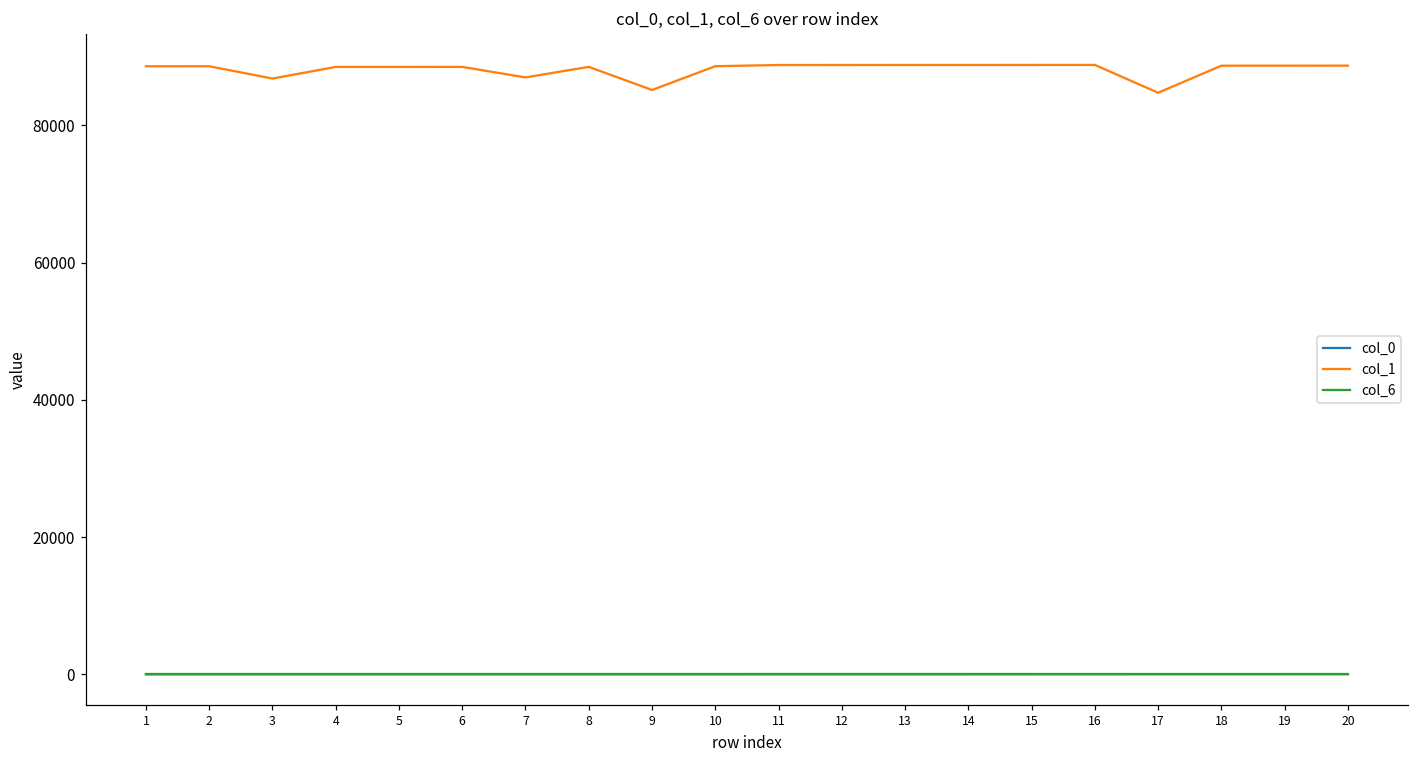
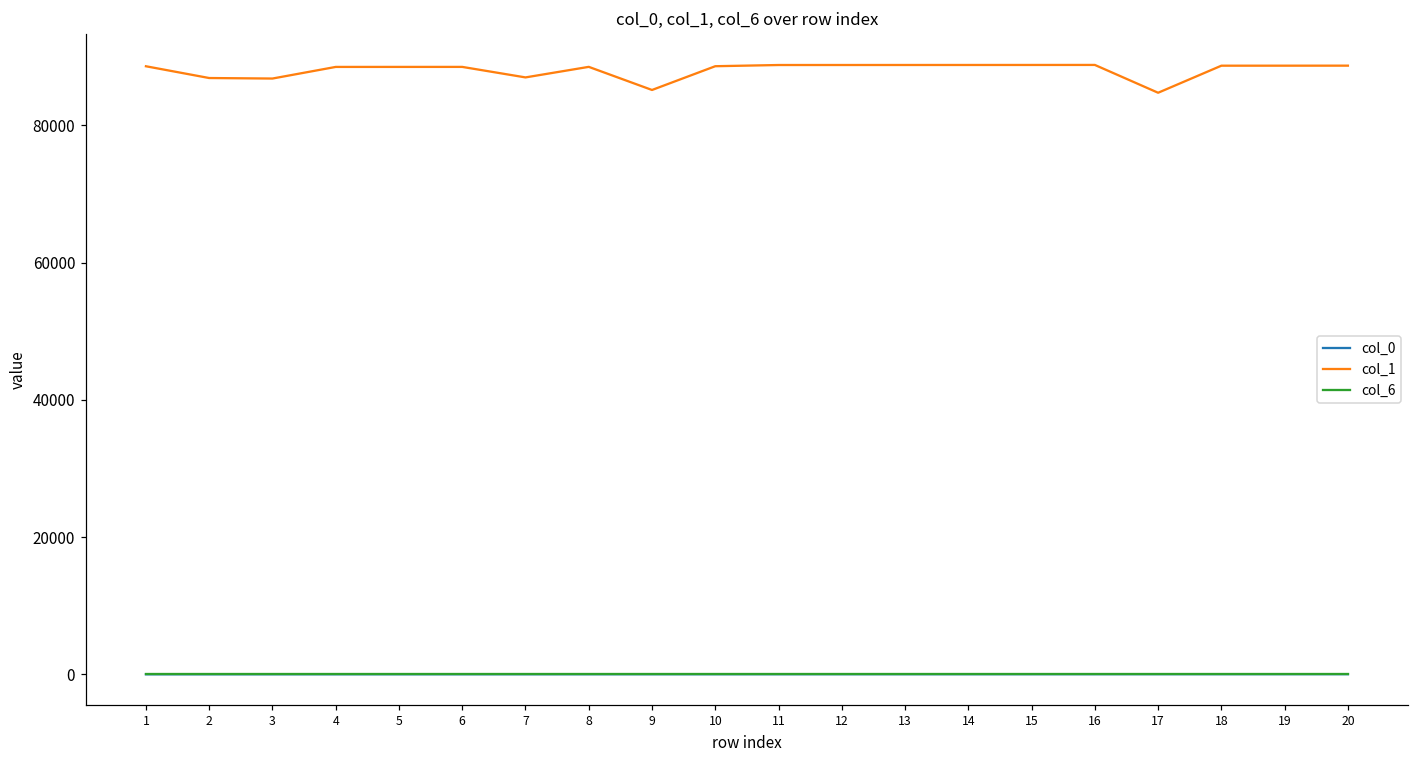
  {
    "col_6": {
      "1": 0,
      "2": 0,
      "3": 0,
      "4": 0,
      "5": 0,
      "6": 0,
      "7": 0,
      "8": 0,
      "9": 0,
      "10": 0,
      "11": 0,
      "12": 0,
      "13": 0,
      "14": 0,
      "15": 0,
      "16": 0,
      "17": 0,
      "18": 0,
      "19": 0,
      "20": 0
    },
    "col_1": {
      "1": 89000,
-     "2": 89000,
+     "2": 87000,
      "3": 87000,
      "4": 89000,
      "5": 89000,
      "6": 89000,
      "7": 87000,
      "8": 89000,
      "9": 85000,
      "10": 89000,
      "11": 89000,
      "12": 89000,
      "13": 89000,
      "14": 89000,
      "15": 89000,
      "16": 89000,
      "17": 85000,
      "18": 89000,
      "19": 89000,
      "20": 89000
    }
  }
